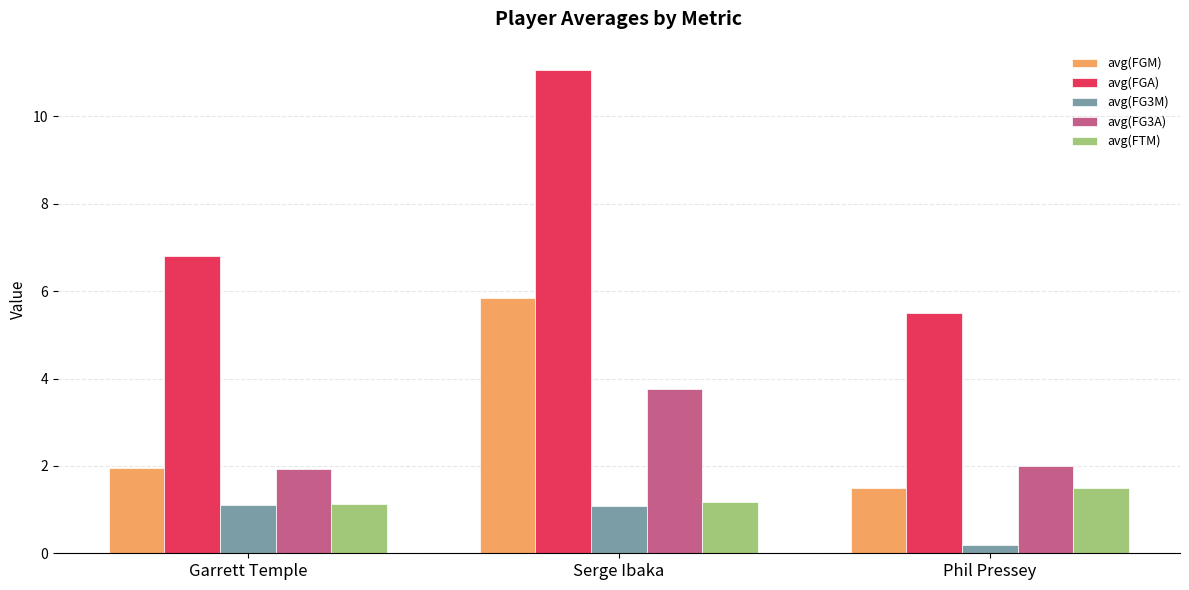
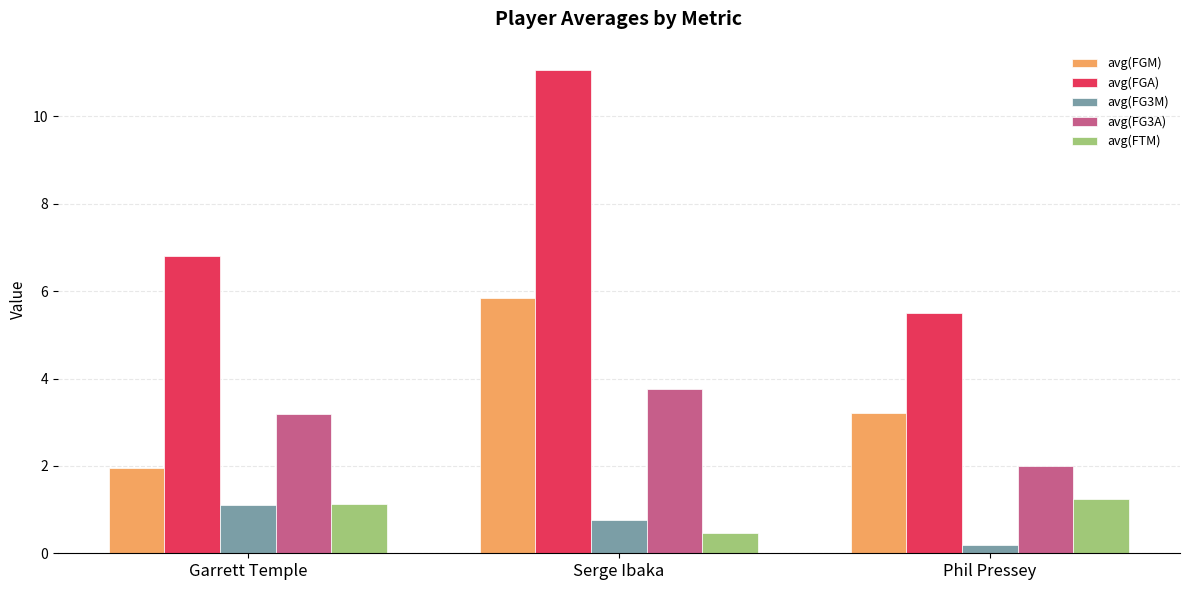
  {
    "avg(FGM)": {
      "Garrett Temple": 2.0,
      "Serge Ibaka": 5.8,
-     "Phil Pressey": 1.5
+     "Phil Pressey": 3.2
    },
    "avg(FGA)": {
      "Garrett Temple": 6.8,
      "Serge Ibaka": 11.1,
      "Phil Pressey": 5.5
    },
    "avg(FG3M)": {
      "Garrett Temple": 1.1,
-     "Serge Ibaka": 1.1,
+     "Serge Ibaka": 0.8,
      "Phil Pressey": 0.2
    },
    "avg(FG3A)": {
-     "Garrett Temple": 1.9,
+     "Garrett Temple": 3.2,
      "Serge Ibaka": 3.8,
      "Phil Pressey": 2.0
    },
    "avg(FTM)": {
      "Garrett Temple": 1.1,
-     "Serge Ibaka": 1.2,
-     "Phil Pressey": 1.5
+     "Serge Ibaka": 0.5,
+     "Phil Pressey": 1.3
    }
  }
